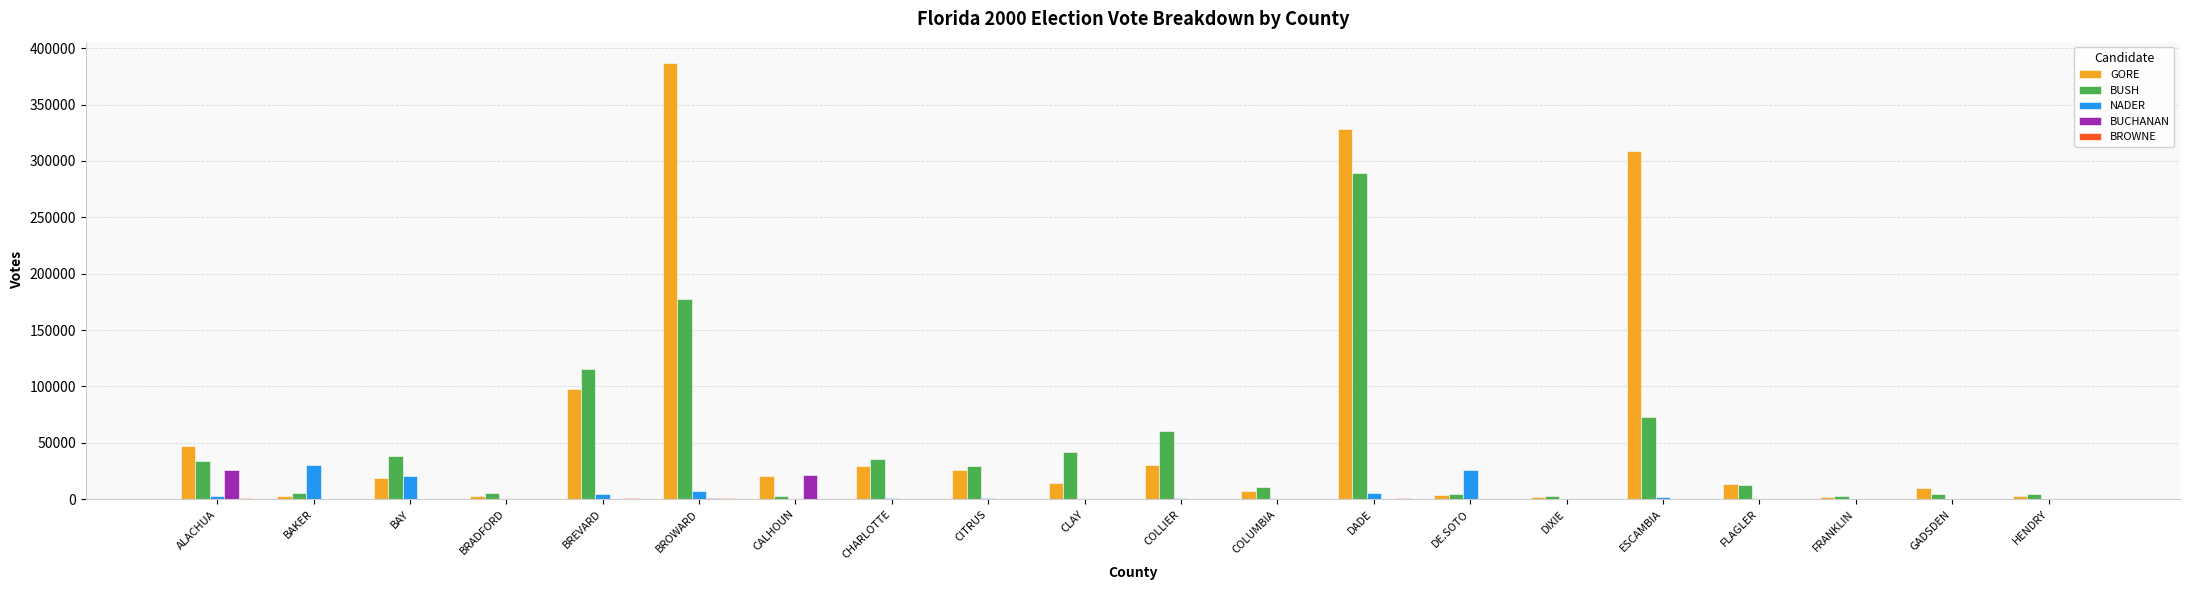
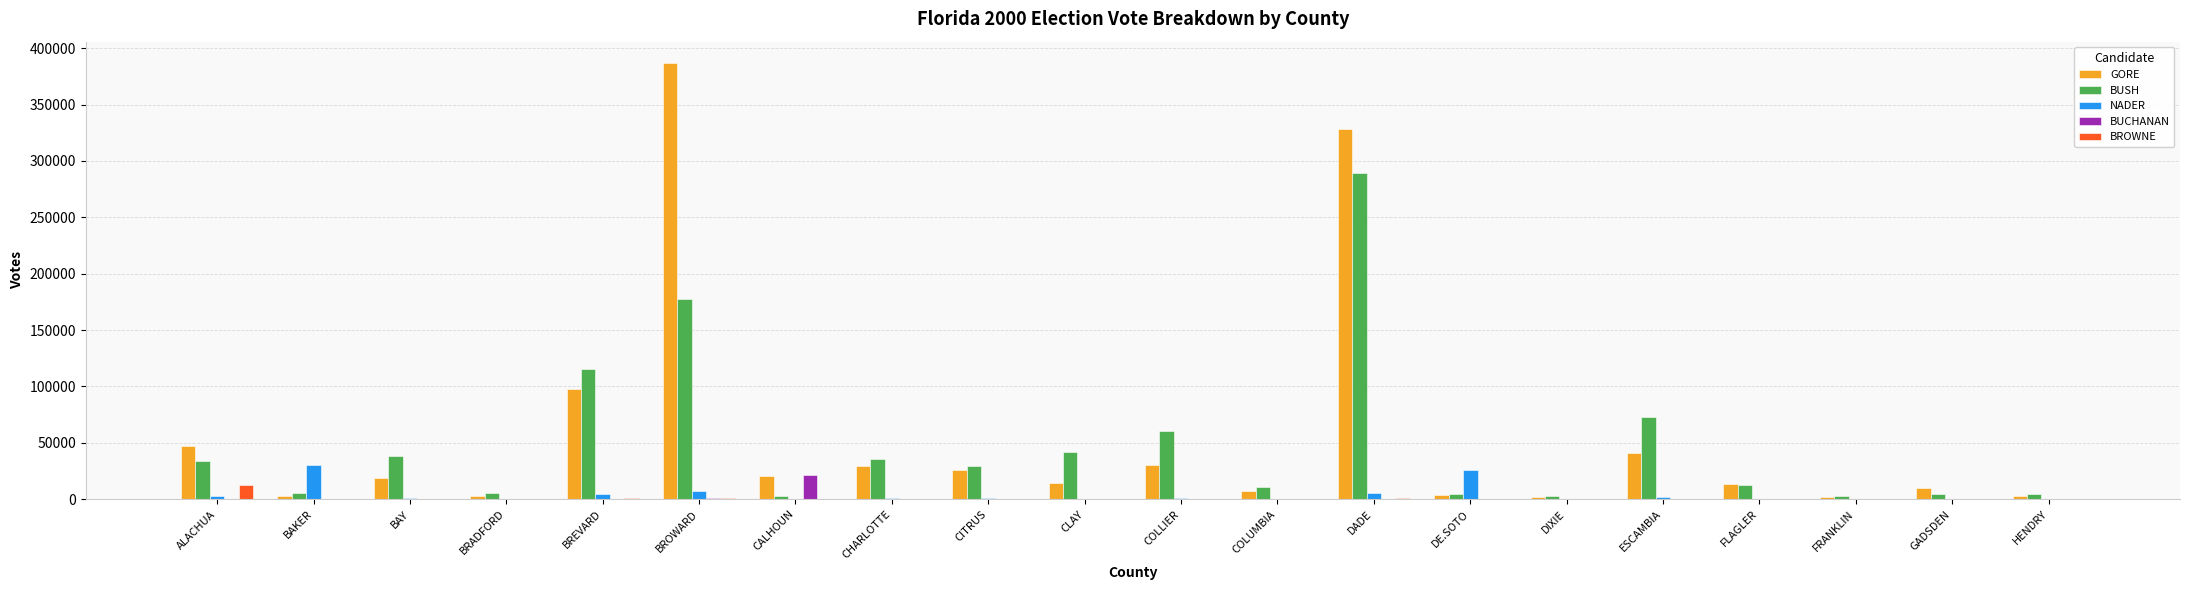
  {
    "GORE": {
      "ALACHUA": 47000,
      "BAKER": 2000,
      "BAY": 19000,
      "BRADFORD": 3000,
      "BREVARD": 97000,
      "BROWARD": 387000,
      "CALHOUN": 21000,
      "CHARLOTTE": 30000,
      "CITRUS": 26000,
      "CLAY": 15000,
      "COLLIER": 30000,
      "COLUMBIA": 7000,
      "DADE": 329000,
      "DE.SOTO": 3000,
-     "ESCAMBIA": 309000,
+     "ESCAMBIA": 41000,
      "FLAGLER": 14000,
      "GADSDEN": 10000,
      "HENDRY": 3000
    },
    "BUSH": {
      "ALACHUA": 34000,
      "BAKER": 6000,
      "BAY": 39000,
      "BRADFORD": 5000,
      "BREVARD": 115000,
      "BROWARD": 177000,
      "CALHOUN": 3000,
      "CHARLOTTE": 35000,
      "CITRUS": 30000,
      "CLAY": 42000,
      "COLLIER": 60000,
      "COLUMBIA": 11000,
      "DADE": 289000,
      "DE.SOTO": 4000,
      "DIXIE": 3000,
      "ESCAMBIA": 73000,
      "FLAGLER": 13000,
      "FRANKLIN": 2000,
      "GADSDEN": 5000,
      "HENDRY": 5000
    },
    "NADER": {
      "ALACHUA": 3000,
      "BAKER": 30000,
-     "BAY": 20000,
+     "BAY": 1000,
      "BREVARD": 4000,
      "BROWARD": 7000,
      "DADE": 5000,
      "DE.SOTO": 26000
    },
    "BUCHANAN": {
-     "ALACHUA": 26000,
+     "ALACHUA": 0,
      "CALHOUN": 22000
    },
    "BROWNE": {
-     "ALACHUA": 1000
+     "ALACHUA": 13000
    }
  }
